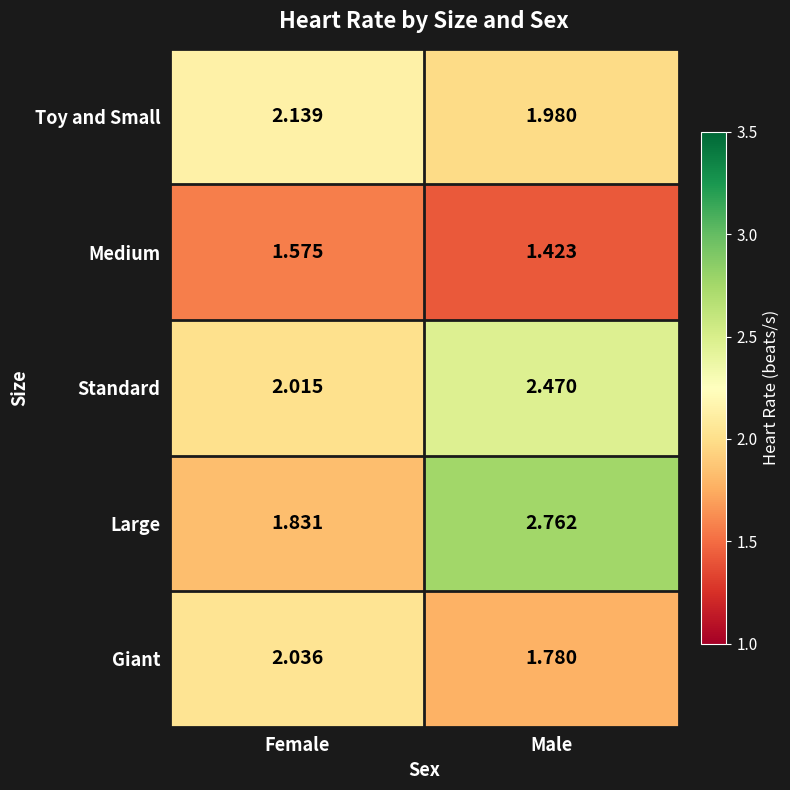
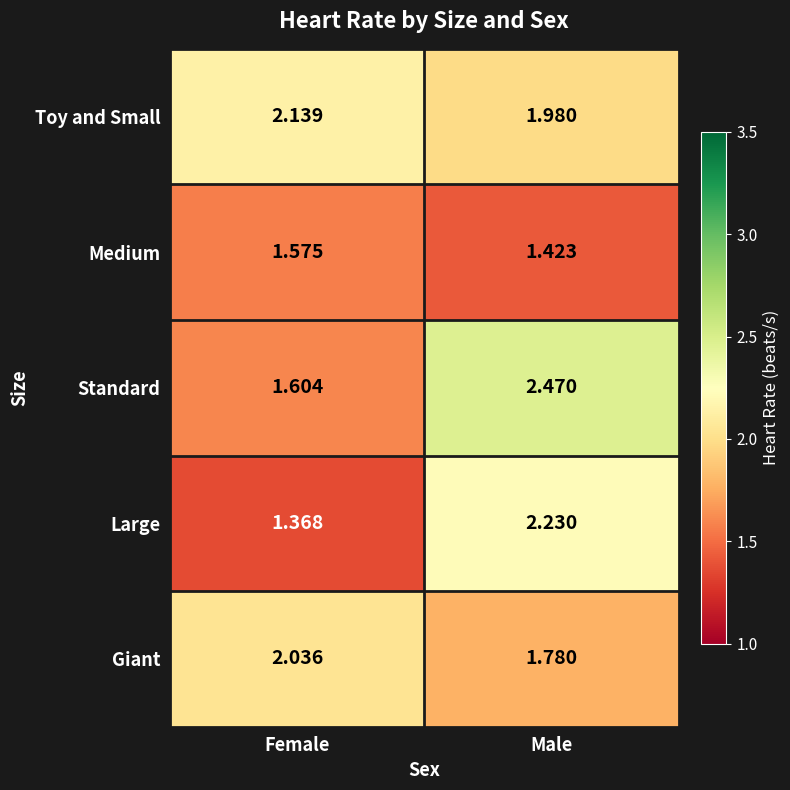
  {
    "Toy and Small": {
      "Female": 2.139,
      "Male": 1.980
    },
    "Medium": {
      "Female": 1.575,
      "Male": 1.423
    },
    "Standard": {
-     "Female": 2.015,
+     "Female": 1.604,
      "Male": 2.470
    },
    "Large": {
-     "Female": 1.831,
-     "Male": 2.762
+     "Female": 1.368,
+     "Male": 2.230
    },
    "Giant": {
      "Female": 2.036,
      "Male": 1.780
    }
  }
